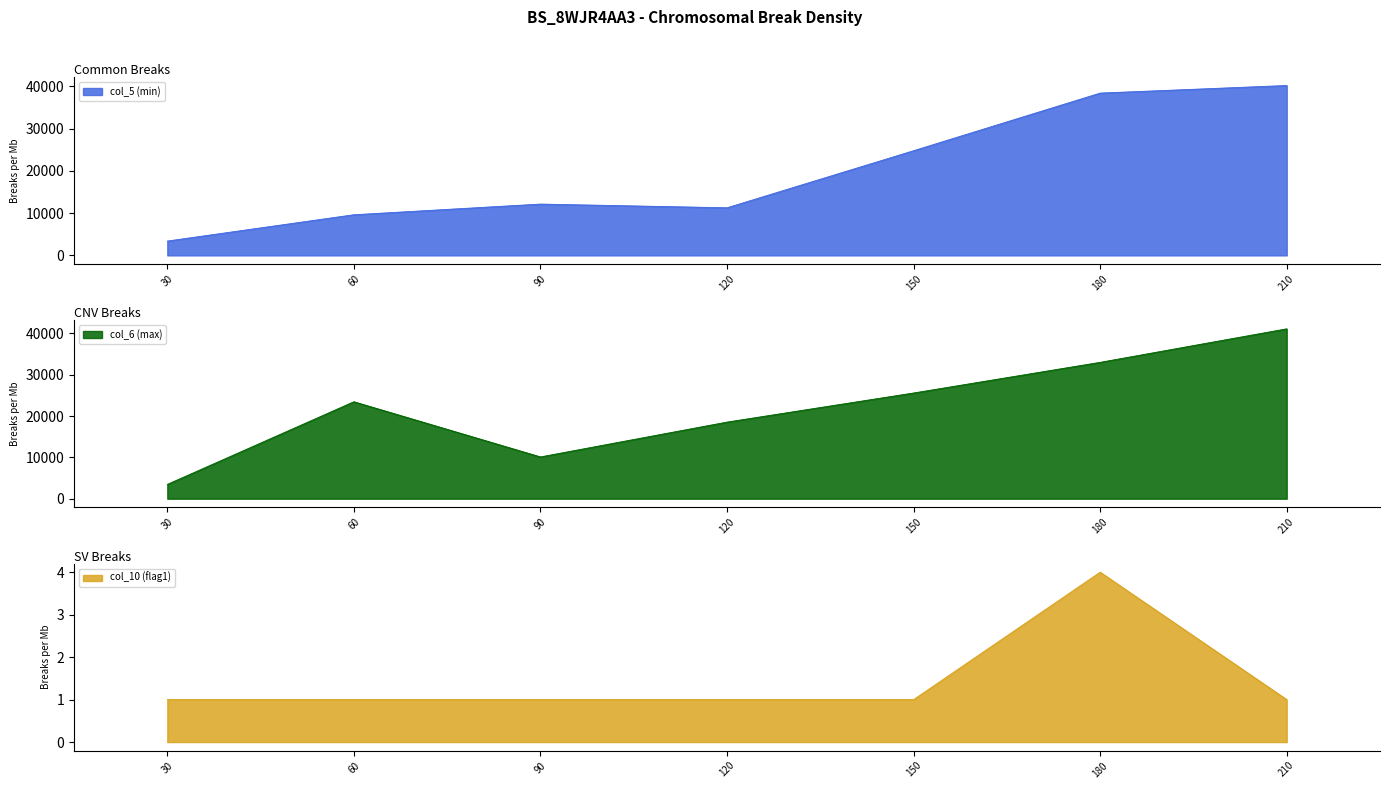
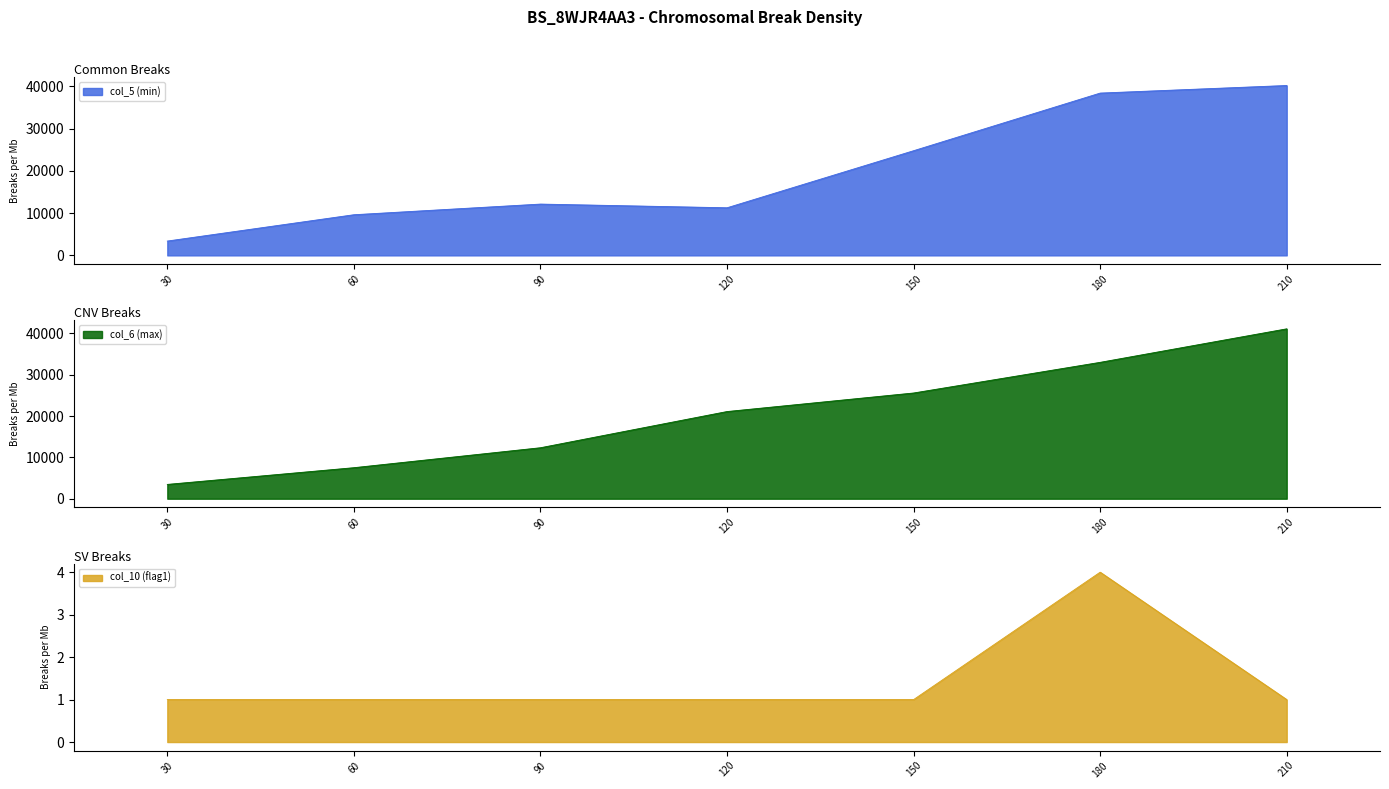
  {
    "Common Breaks": {
      "30": 3000,
      "60": 10000,
      "90": 12000,
      "120": 11000,
      "150": 25000,
      "180": 38000,
      "210": 40000
    },
    "CNV Breaks": {
      "30": 3000,
-     "60": 23000,
-     "90": 10000,
-     "120": 19000,
+     "60": 8000,
+     "90": 12000,
+     "120": 21000,
      "150": 26000,
      "180": 33000,
      "210": 41000
    },
    "SV Breaks": {
      "30": 1.0,
      "60": 1.0,
      "90": 1.0,
      "120": 1.0,
      "150": 1.0,
      "180": 4.0,
      "210": 1.0
    }
  }
